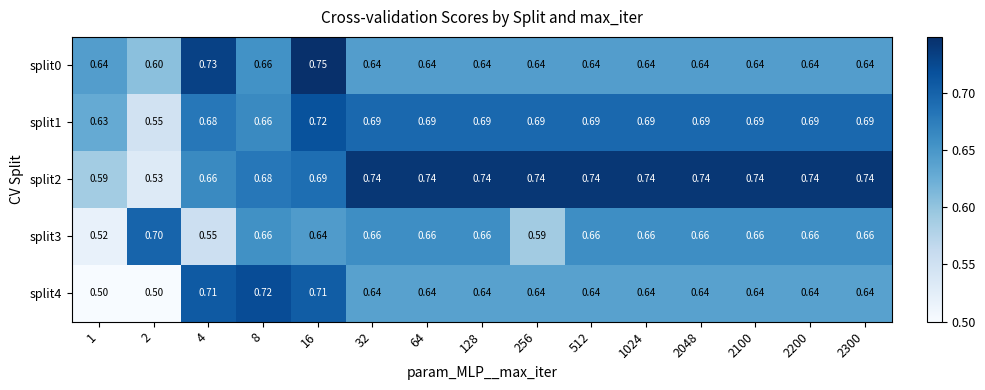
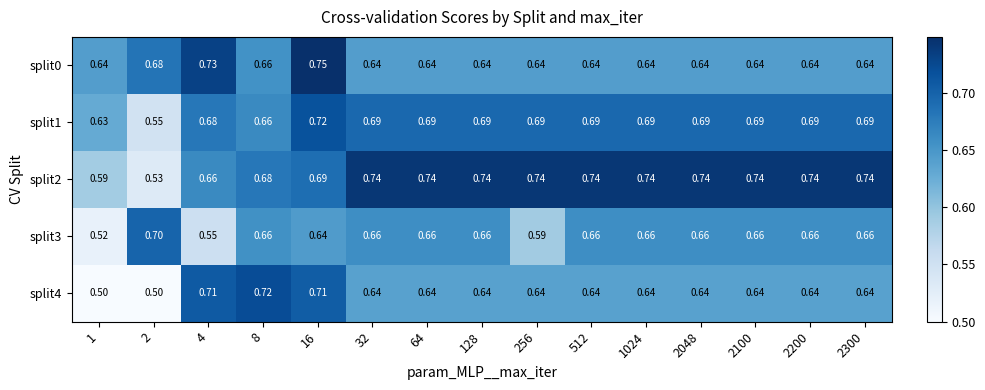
  {
    "split0": {
      "1": 0.64,
-     "2": 0.60,
+     "2": 0.68,
      "4": 0.73,
      "8": 0.66,
      "16": 0.75,
      "32": 0.64,
      "64": 0.64,
      "128": 0.64,
      "256": 0.64,
      "512": 0.64,
      "1024": 0.64,
      "2048": 0.64,
      "2100": 0.64,
      "2200": 0.64,
      "2300": 0.64
    },
    "split1": {
      "1": 0.63,
      "2": 0.55,
      "4": 0.68,
      "8": 0.66,
      "16": 0.72,
      "32": 0.69,
      "64": 0.69,
      "128": 0.69,
      "256": 0.69,
      "512": 0.69,
      "1024": 0.69,
      "2048": 0.69,
      "2100": 0.69,
      "2200": 0.69,
      "2300": 0.69
    },
    "split2": {
      "1": 0.59,
      "2": 0.53,
      "4": 0.66,
      "8": 0.68,
      "16": 0.69,
      "32": 0.74,
      "64": 0.74,
      "128": 0.74,
      "256": 0.74,
      "512": 0.74,
      "1024": 0.74,
      "2048": 0.74,
      "2100": 0.74,
      "2200": 0.74,
      "2300": 0.74
    },
    "split3": {
      "1": 0.52,
      "2": 0.70,
      "4": 0.55,
      "8": 0.66,
      "16": 0.64,
      "32": 0.66,
      "64": 0.66,
      "128": 0.66,
      "256": 0.59,
      "512": 0.66,
      "1024": 0.66,
      "2048": 0.66,
      "2100": 0.66,
      "2200": 0.66,
      "2300": 0.66
    },
    "split4": {
      "1": 0.50,
      "2": 0.50,
      "4": 0.71,
      "8": 0.72,
      "16": 0.71,
      "32": 0.64,
      "64": 0.64,
      "128": 0.64,
      "256": 0.64,
      "512": 0.64,
      "1024": 0.64,
      "2048": 0.64,
      "2100": 0.64,
      "2200": 0.64,
      "2300": 0.64
    }
  }
